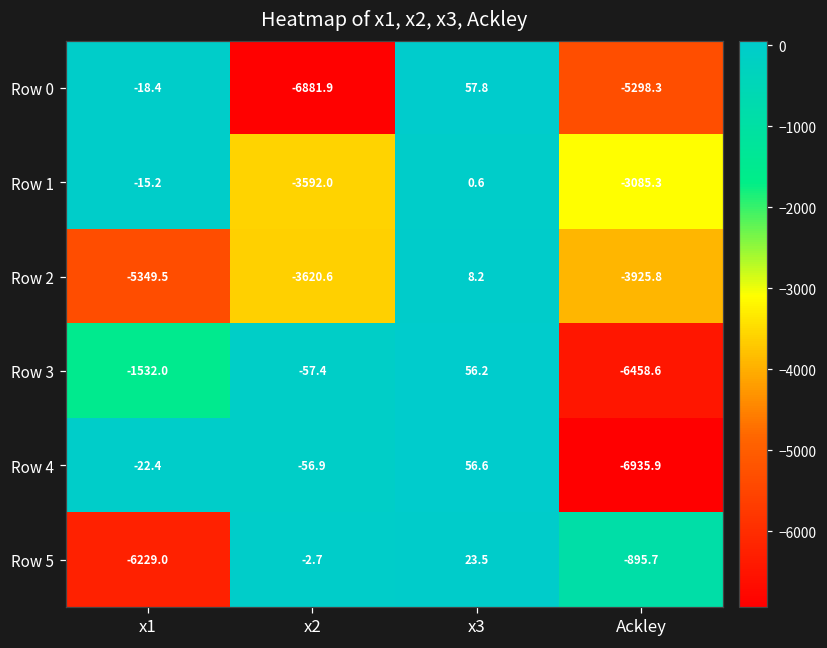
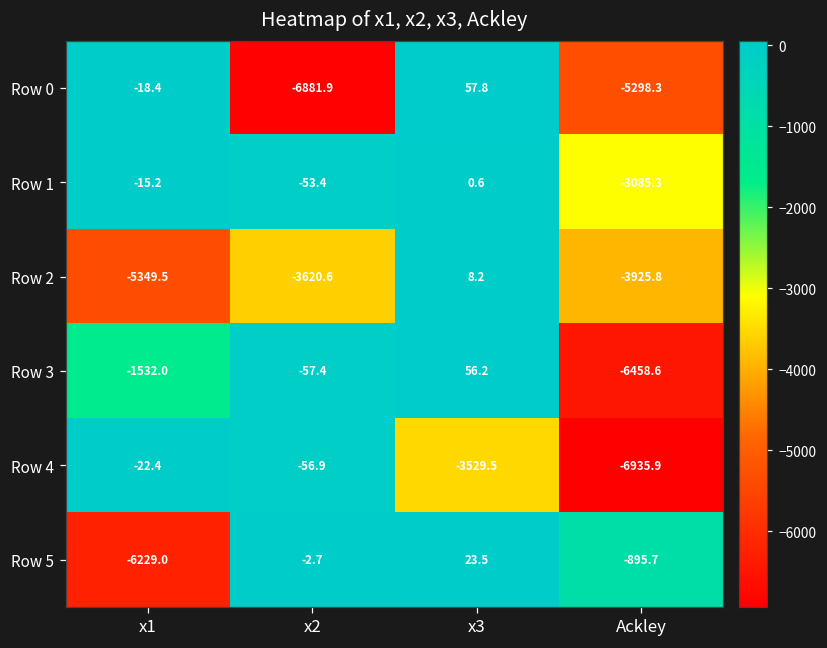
  {
    "Row 0": {
      "x1": -18.4,
      "x2": -6881.9,
      "x3": 57.8,
      "Ackley": -5298.3
    },
    "Row 1": {
      "x1": -15.2,
-     "x2": -3592.0,
+     "x2": -53.4,
      "x3": 0.6,
      "Ackley": -3085.3
    },
    "Row 2": {
      "x1": -5349.5,
      "x2": -3620.6,
      "x3": 8.2,
      "Ackley": -3925.8
    },
    "Row 3": {
      "x1": -1532.0,
      "x2": -57.4,
      "x3": 56.2,
      "Ackley": -6458.6
    },
    "Row 4": {
      "x1": -22.4,
      "x2": -56.9,
-     "x3": 56.6,
+     "x3": -3529.5,
      "Ackley": -6935.9
    },
    "Row 5": {
      "x1": -6229.0,
      "x2": -2.7,
      "x3": 23.5,
      "Ackley": -895.7
    }
  }
